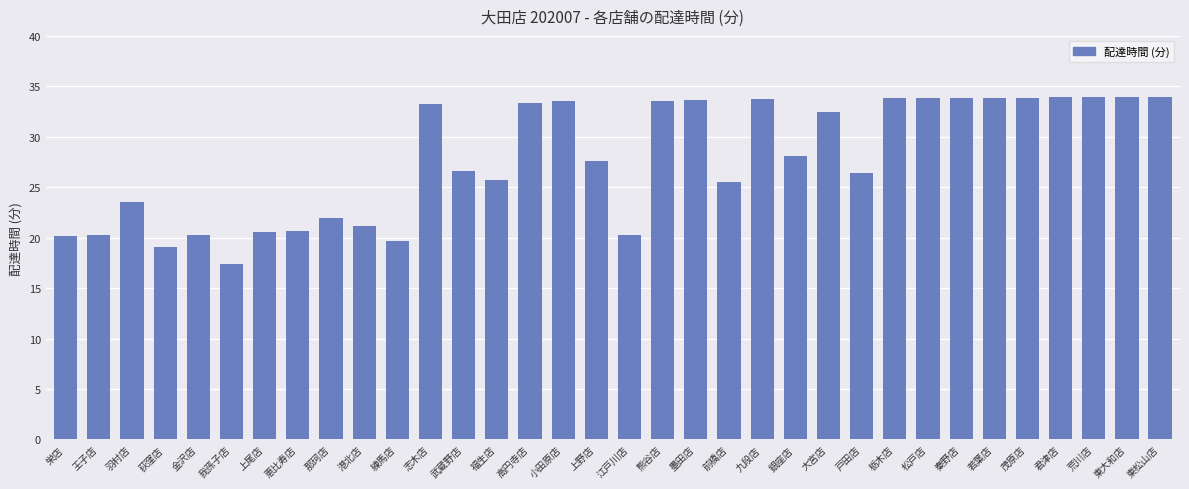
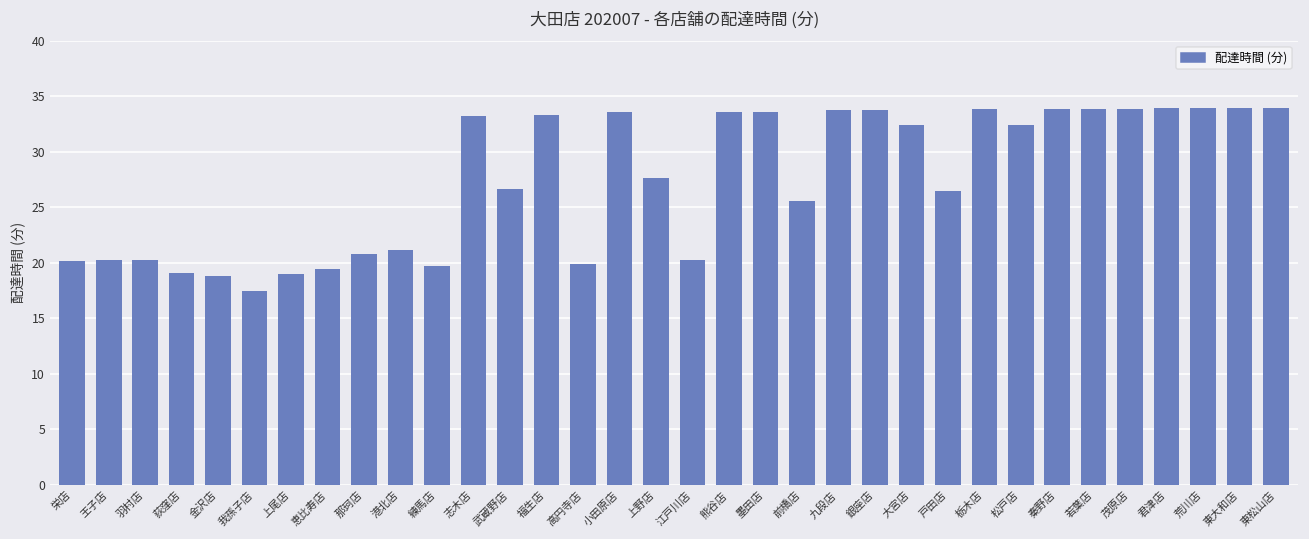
  {
    "栄店": 20.1,
    "王子店": 20.2,
-   "羽村店": 23.5,
+   "羽村店": 20.3,
    "荻窪店": 19.1,
-   "金沢店": 20.3,
+   "金沢店": 18.8,
    "我孫子店": 17.4,
-   "上尾店": 20.5,
-   "恵比寿店": 20.7,
-   "那珂店": 22.0,
+   "上尾店": 19.0,
+   "恵比寿店": 19.4,
+   "那珂店": 20.8,
    "港北店": 21.2,
    "練馬店": 19.7,
    "志木店": 33.2,
    "武蔵野店": 26.6,
-   "福生店": 25.7,
-   "高円寺店": 33.3,
+   "福生店": 33.3,
+   "高円寺店": 19.8,
    "小田原店": 33.5,
    "上野店": 27.6,
    "江戸川店": 20.3,
    "熊谷店": 33.6,
    "墨田店": 33.6,
    "前橋店": 25.5,
    "九段店": 33.8,
-   "銀座店": 28.1,
+   "銀座店": 33.8,
    "大宮店": 32.4,
    "戸田店": 26.4,
    "栃木店": 33.9,
-   "松戸店": 33.9,
+   "松戸店": 32.4,
    "秦野店": 33.9,
    "若葉店": 33.9,
    "茂原店": 33.9,
    "君津店": 33.9,
    "荒川店": 33.9,
    "東大和店": 34.0,
    "東松山店": 34.0
  }
